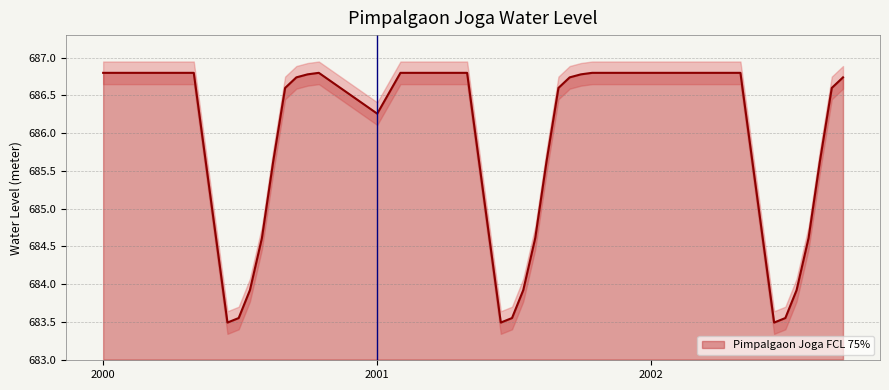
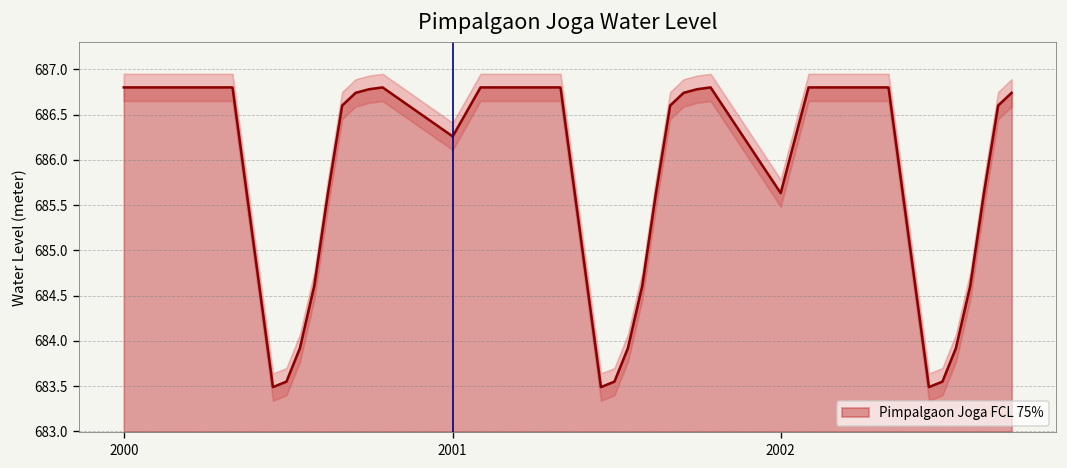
  {
    "Pimpalgaon Joga FCL 75%": {
      "2000": 686.8,
      "2001": 686.3,
-     "2002": 686.8
+     "2002": 685.6
    }
  }
